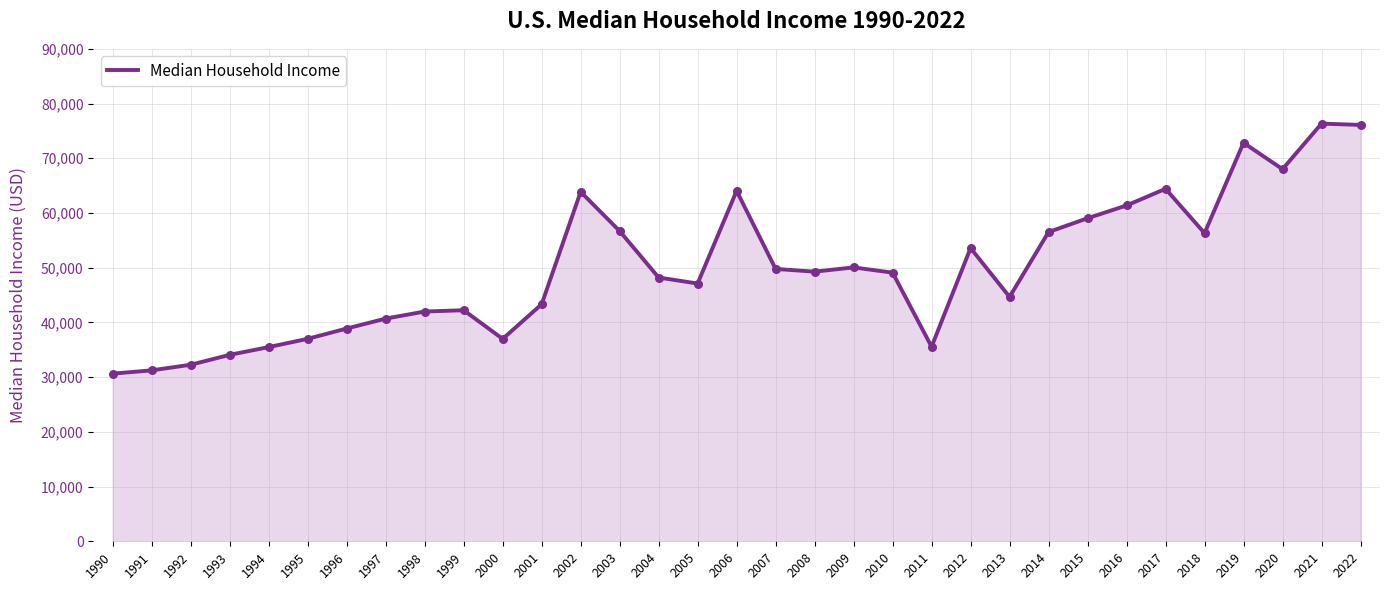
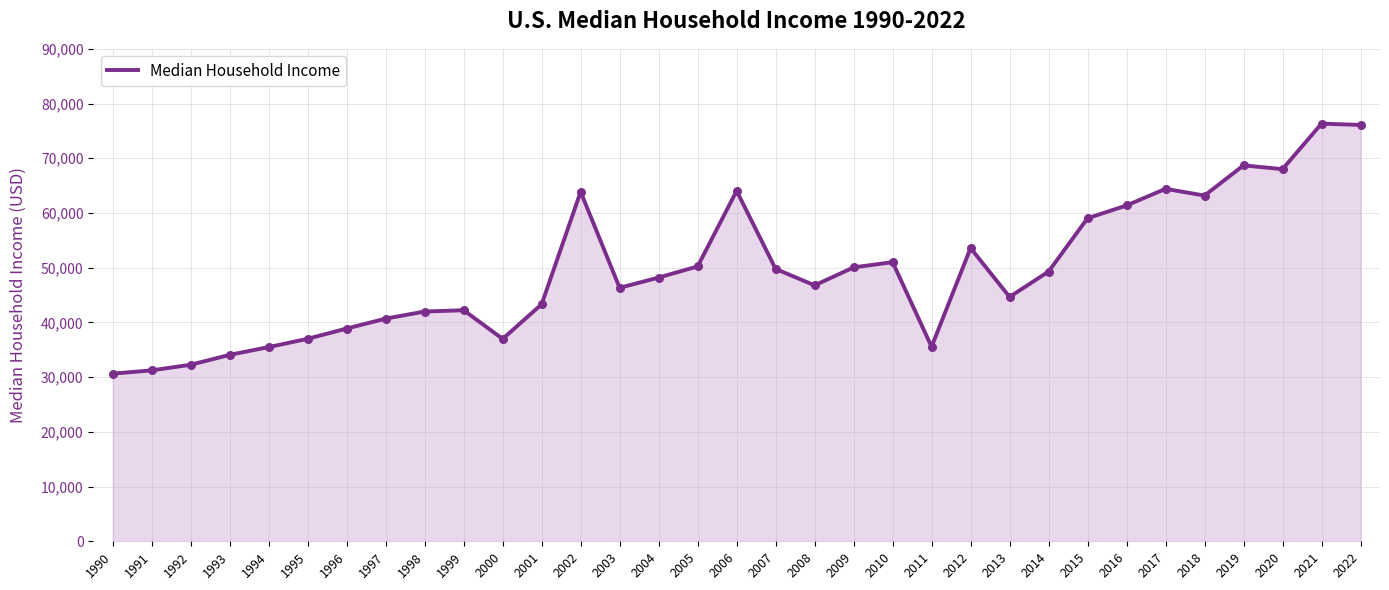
  {
    "1990": "31,000",
    "1991": "31,000",
    "1992": "32,000",
    "1993": "34,000",
    "1994": "35,000",
    "1995": "37,000",
    "1996": "39,000",
    "1997": "41,000",
    "1998": "42,000",
    "1999": "42,000",
    "2000": "37,000",
    "2001": "43,000",
    "2002": "64,000",
-   "2003": "57,000",
+   "2003": "46,000",
    "2004": "48,000",
-   "2005": "47,000",
+   "2005": "50,000",
    "2006": "64,000",
    "2007": "50,000",
-   "2008": "49,000",
+   "2008": "47,000",
    "2009": "50,000",
-   "2010": "49,000",
+   "2010": "51,000",
    "2011": "36,000",
    "2012": "54,000",
    "2013": "45,000",
-   "2014": "57,000",
+   "2014": "49,000",
    "2015": "59,000",
    "2016": "61,000",
    "2017": "64,000",
-   "2018": "56,000",
-   "2019": "73,000",
+   "2018": "63,000",
+   "2019": "69,000",
    "2020": "68,000",
    "2021": "76,000",
    "2022": "76,000"
  }
